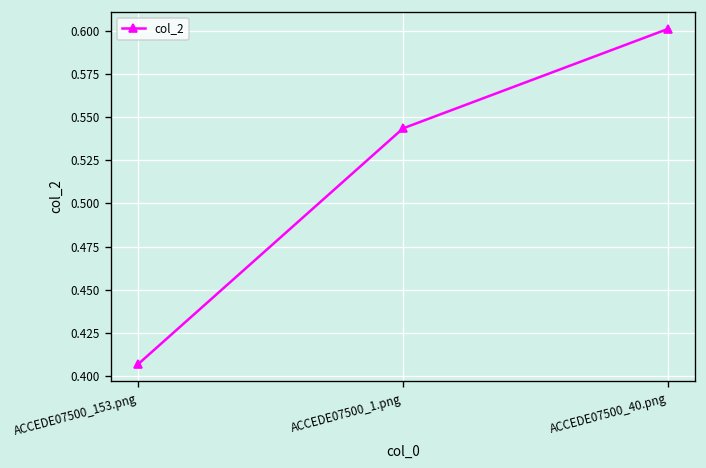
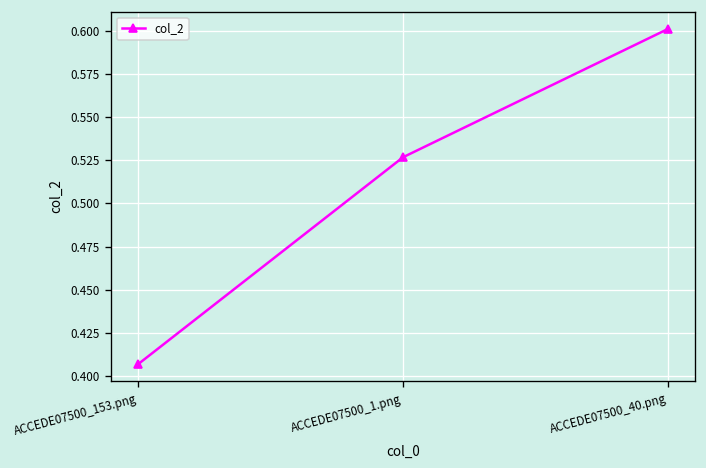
  {
    "ACCEDE07500_153.png": 0.407,
-   "ACCEDE07500_1.png": 0.543,
+   "ACCEDE07500_1.png": 0.527,
    "ACCEDE07500_40.png": 0.601
  }
